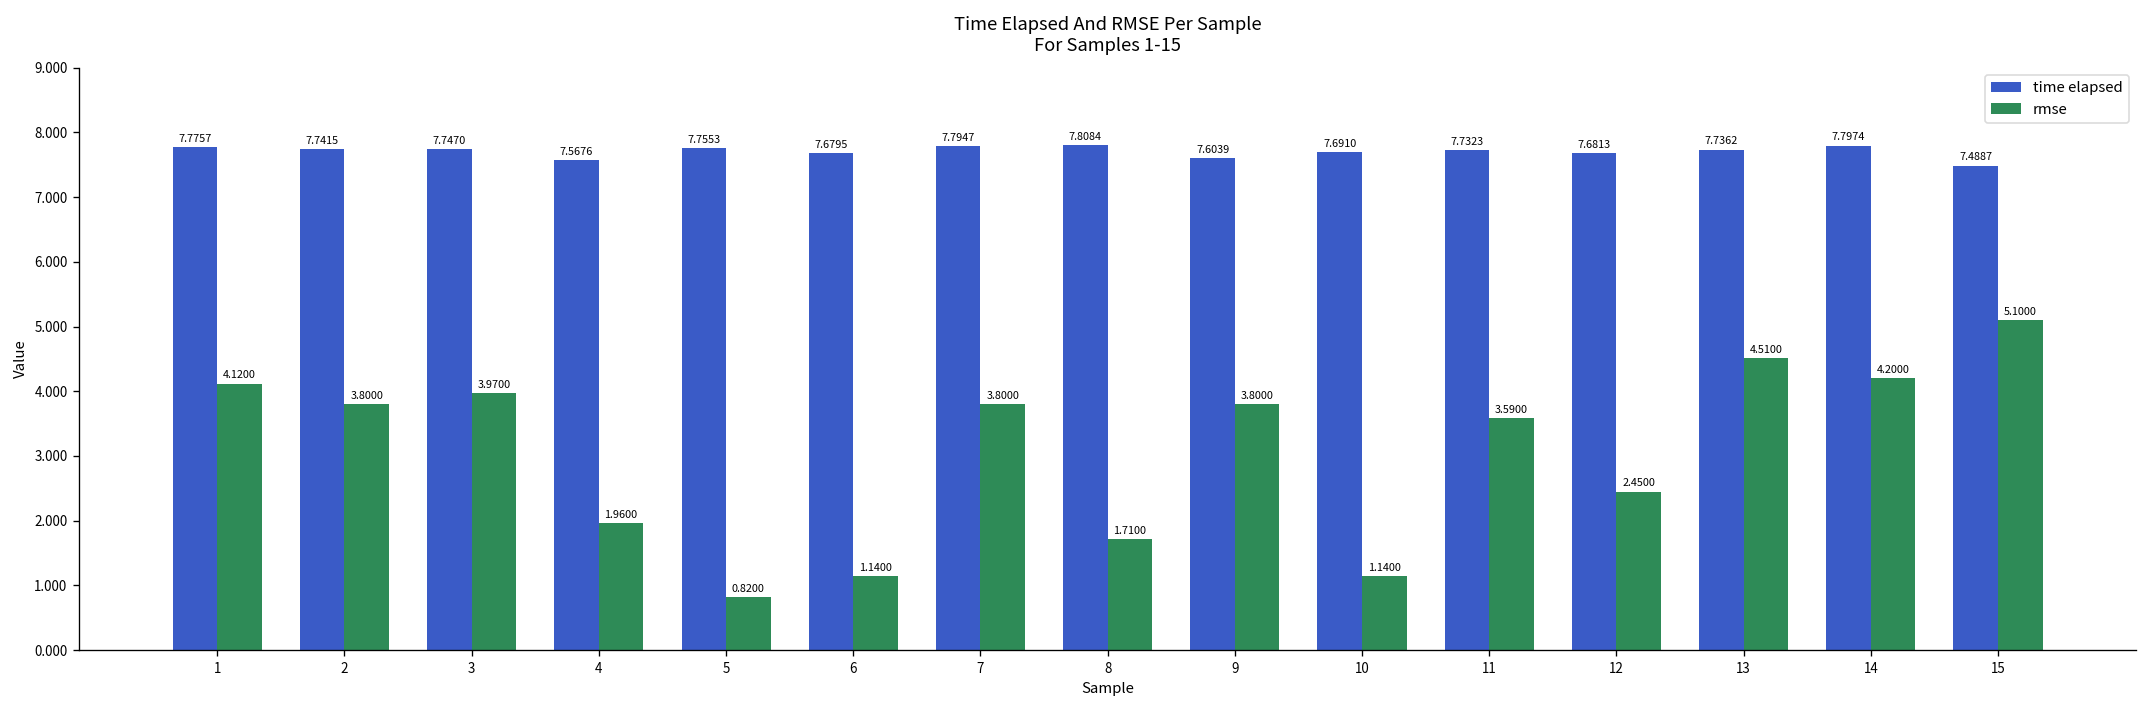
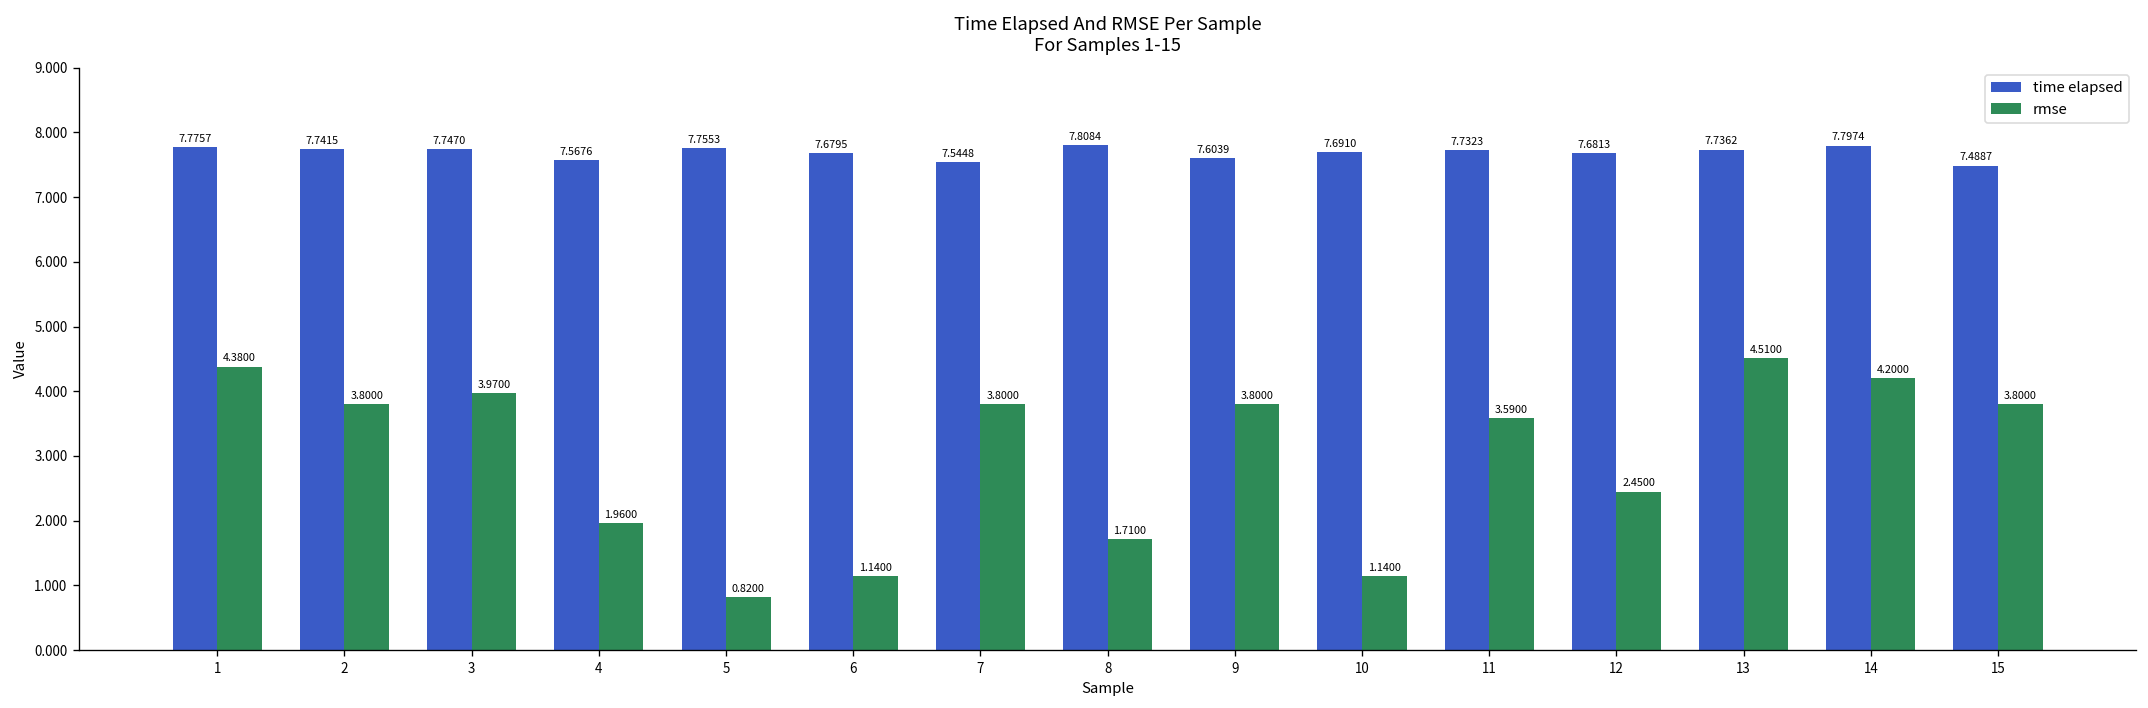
  {
    "time elapsed": {
      "1": 7.7757,
      "2": 7.7415,
      "3": 7.7470,
      "4": 7.5676,
      "5": 7.7553,
      "6": 7.6795,
-     "7": 7.7947,
+     "7": 7.5448,
      "8": 7.8084,
      "9": 7.6039,
      "10": 7.6910,
      "11": 7.7323,
      "12": 7.6813,
      "13": 7.7362,
      "14": 7.7974,
      "15": 7.4887
    },
    "rmse": {
-     "1": 4.1200,
+     "1": 4.3800,
      "2": 3.8000,
      "3": 3.9700,
      "4": 1.9600,
      "5": 0.8200,
      "6": 1.1400,
      "7": 3.8000,
      "8": 1.7100,
      "9": 3.8000,
      "10": 1.1400,
      "11": 3.5900,
      "12": 2.4500,
      "13": 4.5100,
      "14": 4.2000,
-     "15": 5.1000
+     "15": 3.8000
    }
  }
